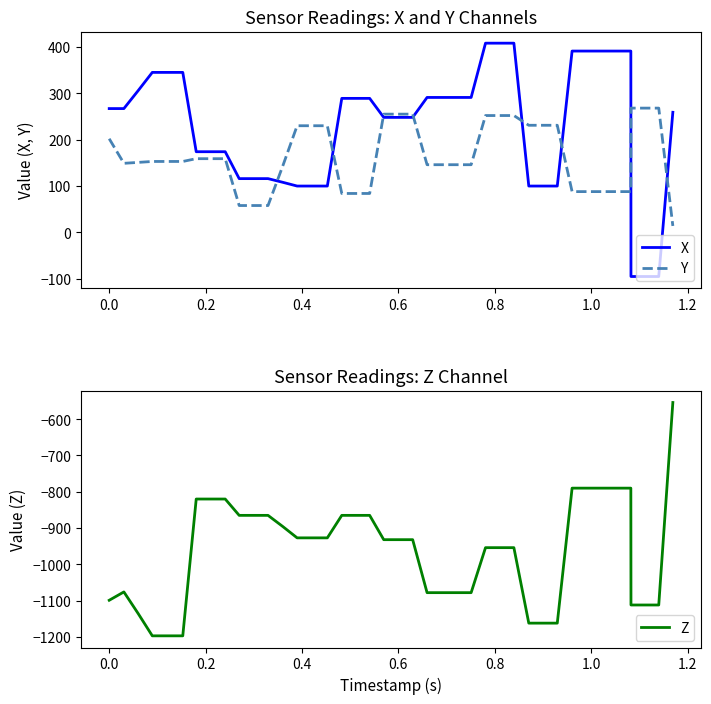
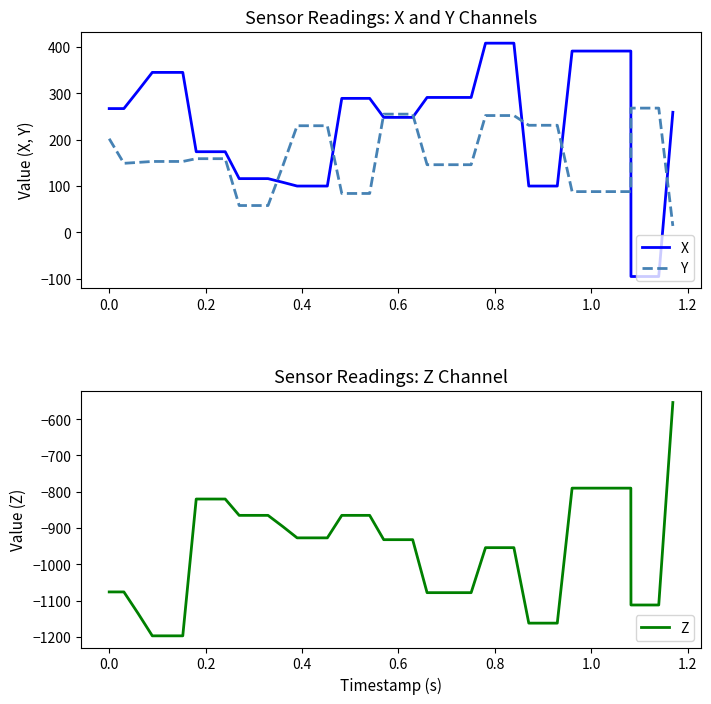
  {
    "Sensor Readings: X and Y Channels": {
      "X": {
        "0.0": 270
      },
      "Y": {
        "0.0": 200
      }
    },
    "Sensor Readings: Z Channel": {
-     "0.0": -1100
+     "0.0": -1080
    }
  }
